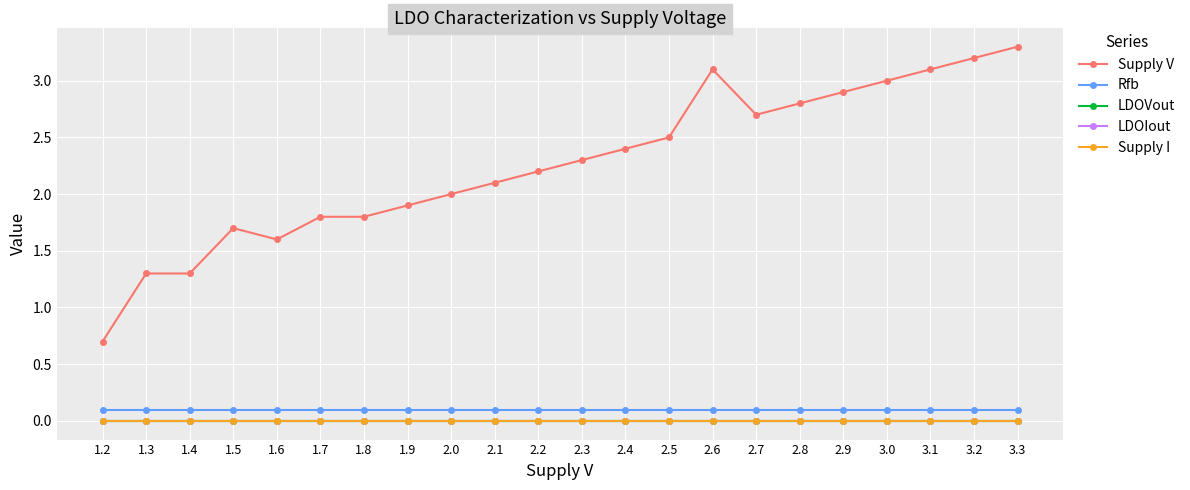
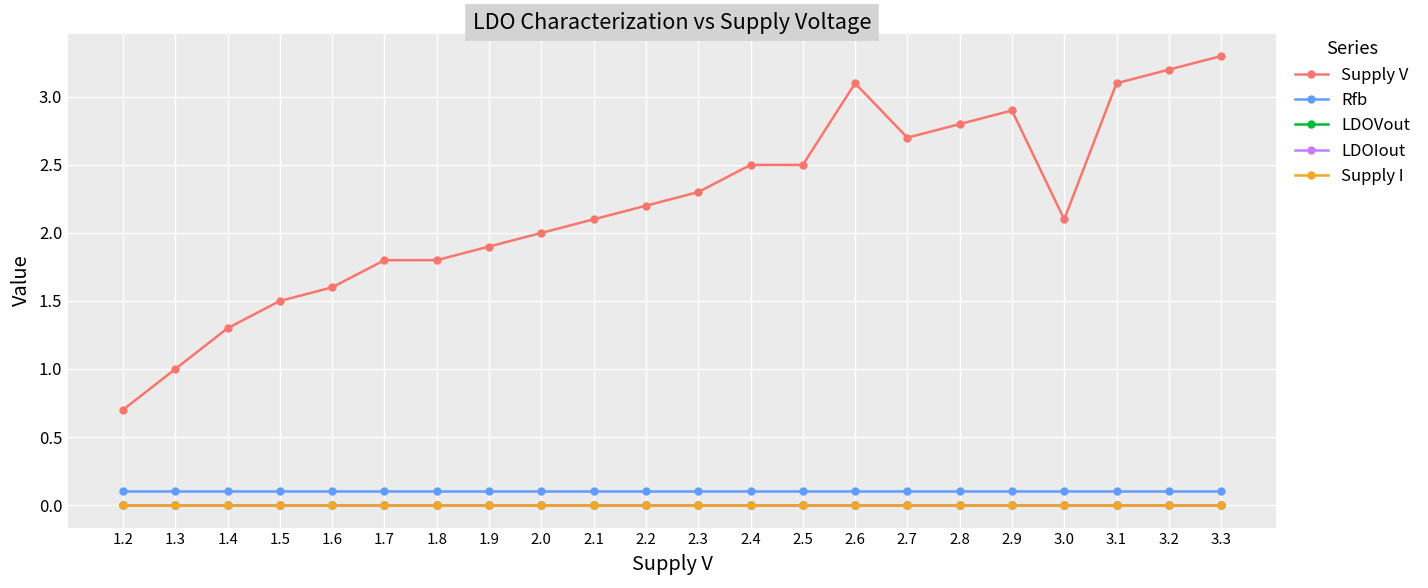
  {
    "Supply V": {
      "1.2": 0.7,
-     "1.3": 1.3,
+     "1.3": 1.0,
      "1.4": 1.3,
-     "1.5": 1.7,
+     "1.5": 1.5,
      "1.6": 1.6,
      "1.7": 1.8,
      "1.8": 1.8,
      "1.9": 1.9,
      "2.0": 2.0,
      "2.1": 2.1,
      "2.2": 2.2,
      "2.3": 2.3,
-     "2.4": 2.4,
+     "2.4": 2.5,
      "2.5": 2.5,
      "2.6": 3.1,
      "2.7": 2.7,
      "2.8": 2.8,
      "2.9": 2.9,
-     "3.0": 3.0,
+     "3.0": 2.1,
      "3.1": 3.1,
      "3.2": 3.2,
      "3.3": 3.3
    },
    "Rfb": {
      "1.2": 0.1,
      "1.3": 0.1,
      "1.4": 0.1,
      "1.5": 0.1,
      "1.6": 0.1,
      "1.7": 0.1,
      "1.8": 0.1,
      "1.9": 0.1,
      "2.0": 0.1,
      "2.1": 0.1,
      "2.2": 0.1,
      "2.3": 0.1,
      "2.4": 0.1,
      "2.5": 0.1,
      "2.6": 0.1,
      "2.7": 0.1,
      "2.8": 0.1,
      "2.9": 0.1,
      "3.0": 0.1,
      "3.1": 0.1,
      "3.2": 0.1,
      "3.3": 0.1
    },
    "Supply I": {
      "1.2": 0.0,
      "1.3": 0.0,
      "1.4": 0.0,
      "1.5": 0.0,
      "1.6": 0.0,
      "1.7": 0.0,
      "1.8": 0.0,
      "1.9": 0.0,
      "2.0": 0.0,
      "2.1": 0.0,
      "2.2": 0.0,
      "2.3": 0.0,
      "2.4": 0.0,
      "2.5": 0.0,
      "2.6": 0.0,
      "2.7": 0.0,
      "2.8": 0.0,
      "2.9": 0.0,
      "3.0": 0.0,
      "3.1": 0.0,
      "3.2": 0.0,
      "3.3": 0.0
    }
  }
